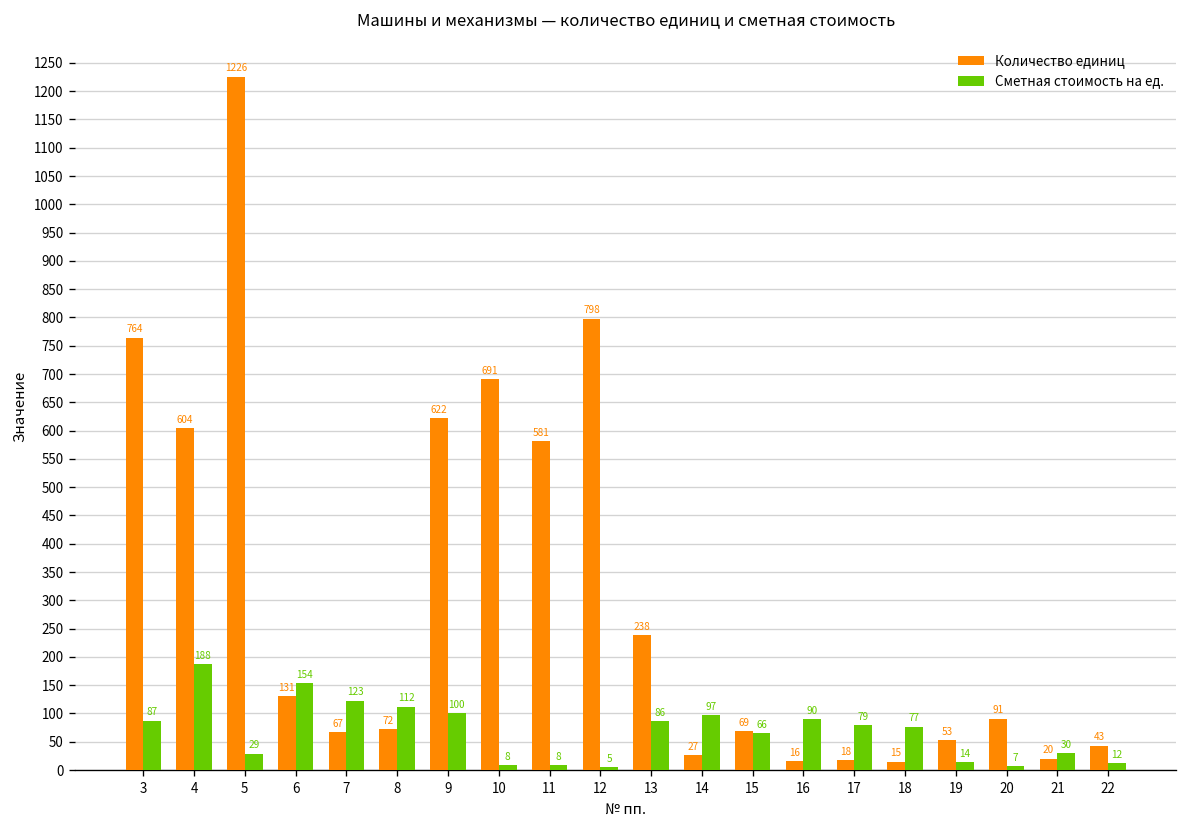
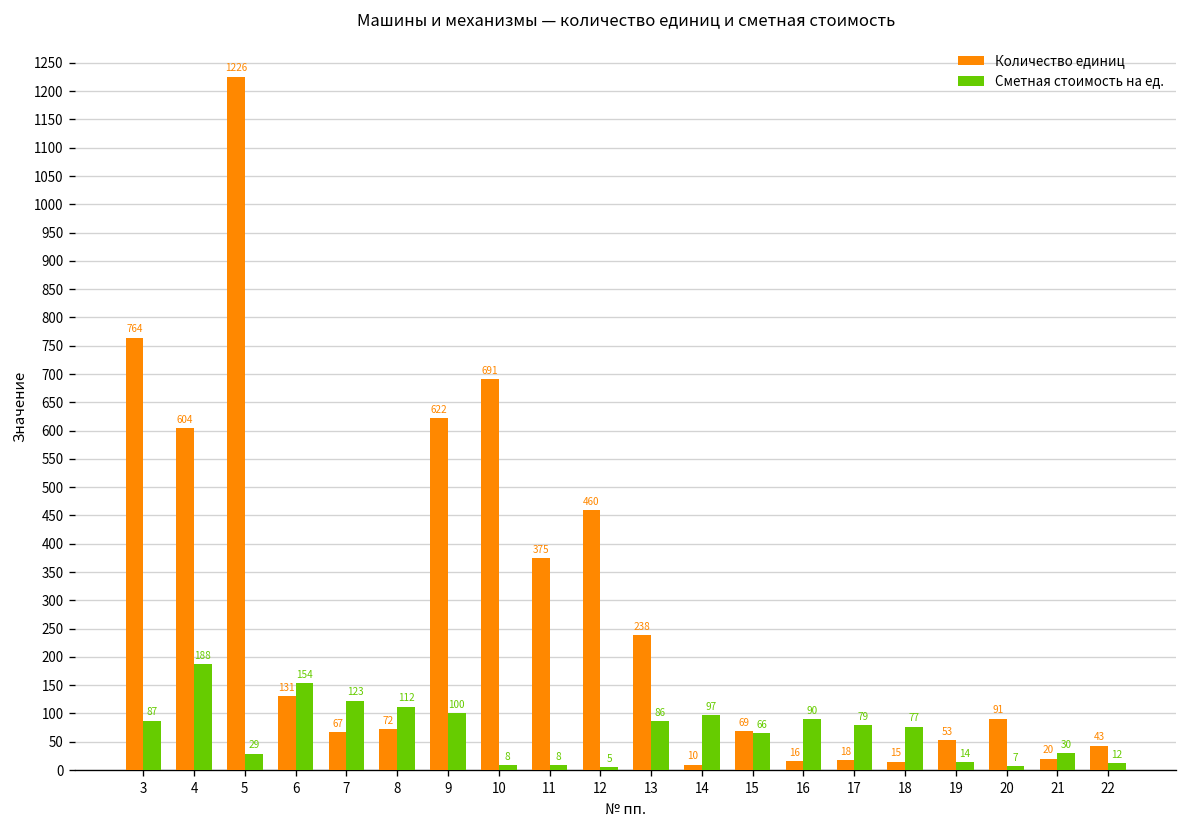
  {
    "Количество единиц": {
      "3": 764,
      "4": 604,
      "5": 1226,
      "6": 131,
      "7": 67,
      "8": 72,
      "9": 622,
      "10": 691,
-     "11": 581,
-     "12": 798,
+     "11": 375,
+     "12": 460,
      "13": 238,
-     "14": 27,
+     "14": 10,
      "15": 69,
      "16": 16,
      "17": 18,
      "18": 15,
      "19": 53,
      "20": 91,
      "21": 20,
      "22": 43
    },
    "Сметная стоимость на ед.": {
      "3": 87,
      "4": 188,
      "5": 29,
      "6": 154,
      "7": 123,
      "8": 112,
      "9": 100,
      "10": 8,
      "11": 8,
      "12": 5,
      "13": 86,
      "14": 97,
      "15": 66,
      "16": 90,
      "17": 79,
      "18": 77,
      "19": 14,
      "20": 7,
      "21": 30,
      "22": 12
    }
  }
